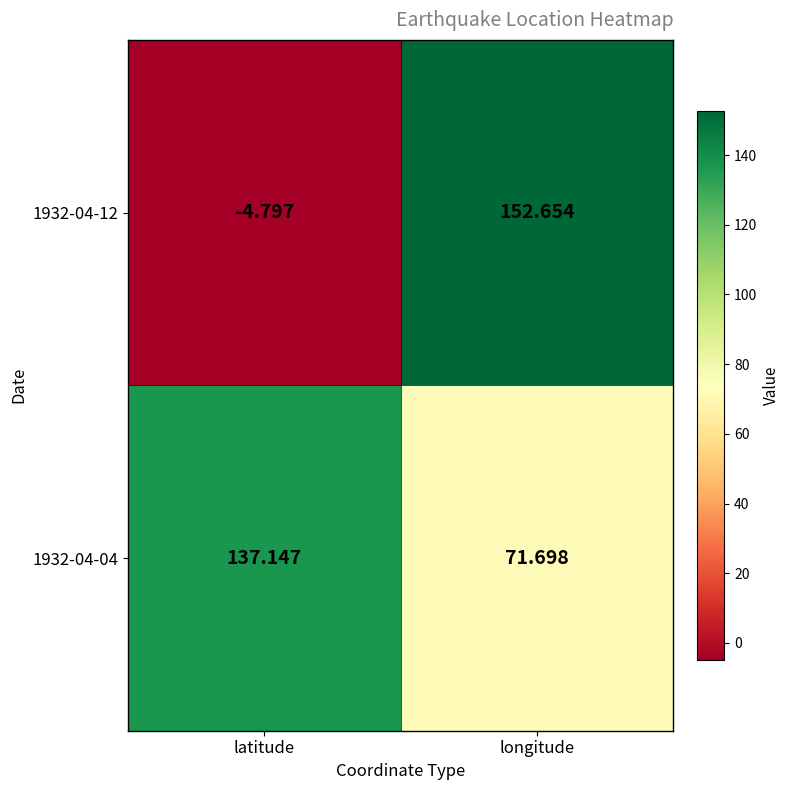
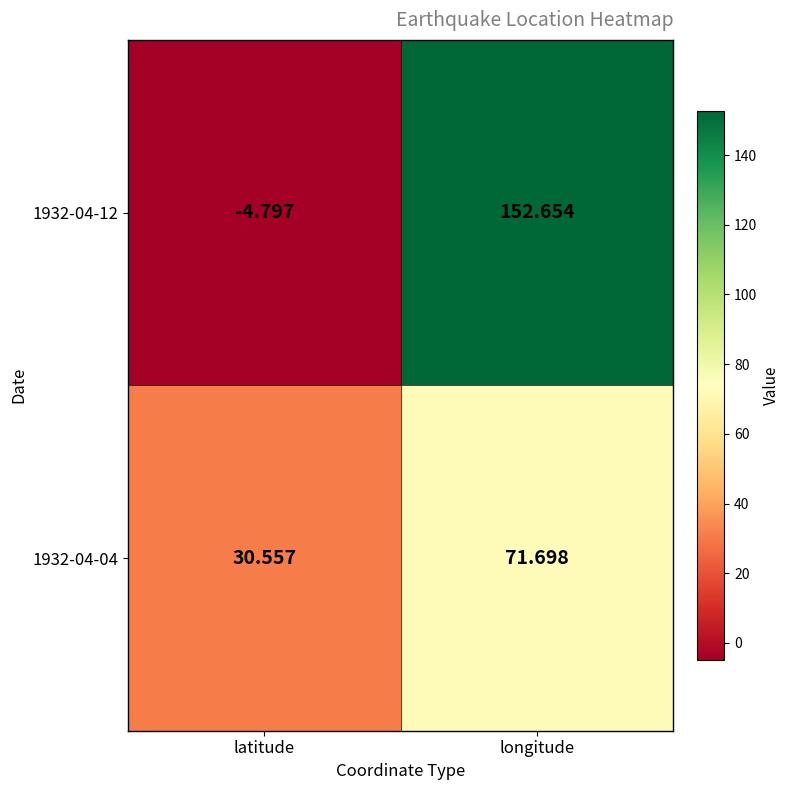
  {
    "1932-04-12": {
      "latitude": -4.797,
      "longitude": 152.654
    },
    "1932-04-04": {
-     "latitude": 137.147,
+     "latitude": 30.557,
      "longitude": 71.698
    }
  }
